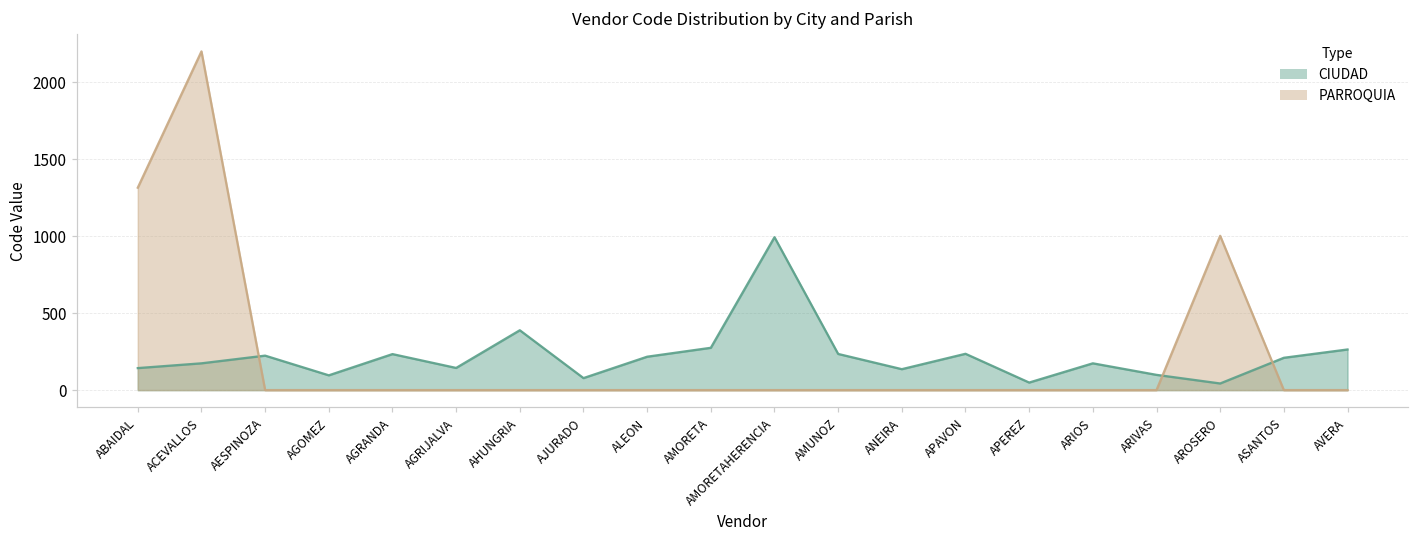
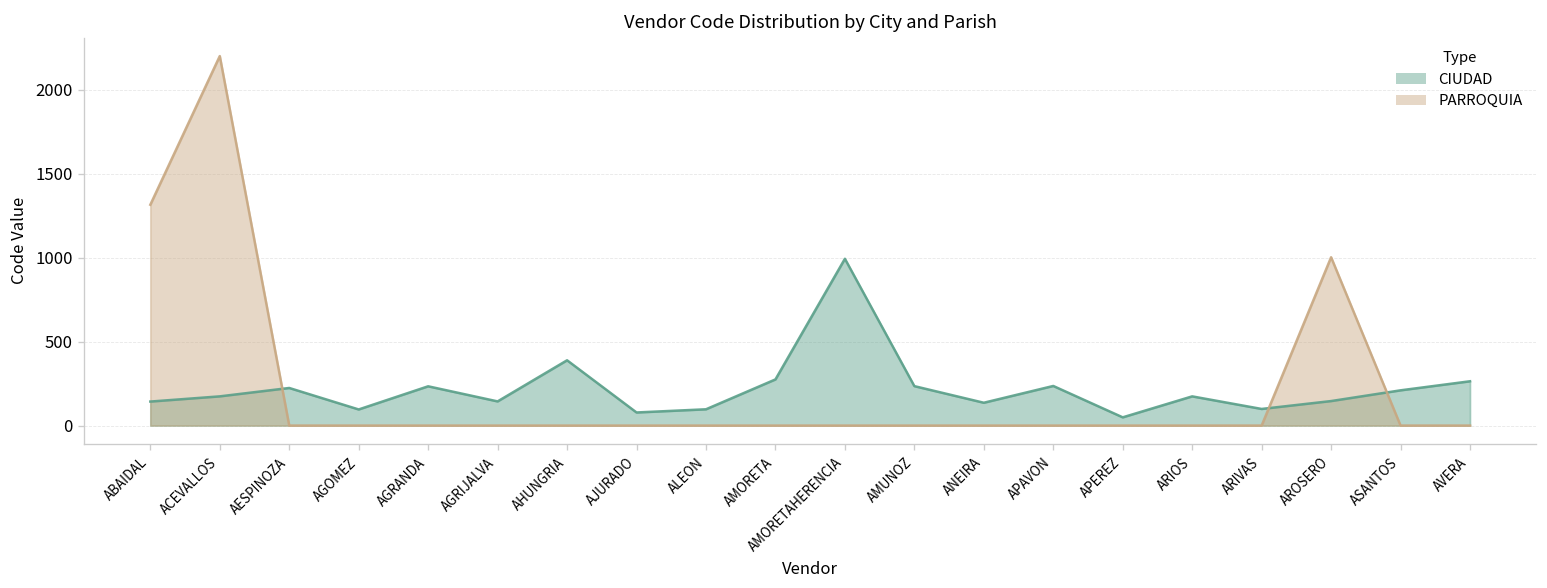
  {
    "CIUDAD": {
      "ABAIDAL": 140,
      "ACEVALLOS": 170,
      "AESPINOZA": 220,
      "AGOMEZ": 100,
      "AGRANDA": 230,
      "AGRIJALVA": 140,
      "AHUNGRIA": 390,
      "AJURADO": 80,
-     "ALEON": 220,
+     "ALEON": 100,
      "AMORETA": 280,
      "AMORETAHERENCIA": 990,
      "AMUNOZ": 240,
      "ANEIRA": 140,
      "APAVON": 240,
      "APEREZ": 50,
      "ARIOS": 170,
      "ARIVAS": 100,
-     "AROSERO": 40,
+     "AROSERO": 150,
      "ASANTOS": 210,
      "AVERA": 260
    },
    "PARROQUIA": {
      "ABAIDAL": 1320,
      "ACEVALLOS": 2200,
      "AESPINOZA": 0,
      "AGOMEZ": 0,
      "AGRANDA": 0,
      "AGRIJALVA": 0,
      "AHUNGRIA": 0,
      "AJURADO": 0,
      "ALEON": 0,
      "AMORETA": 0,
      "AMORETAHERENCIA": 0,
      "AMUNOZ": 0,
      "ANEIRA": 0,
      "APAVON": 0,
      "APEREZ": 0,
      "ARIOS": 0,
      "ARIVAS": 0,
      "AROSERO": 1000,
      "ASANTOS": 0,
      "AVERA": 0
    }
  }
